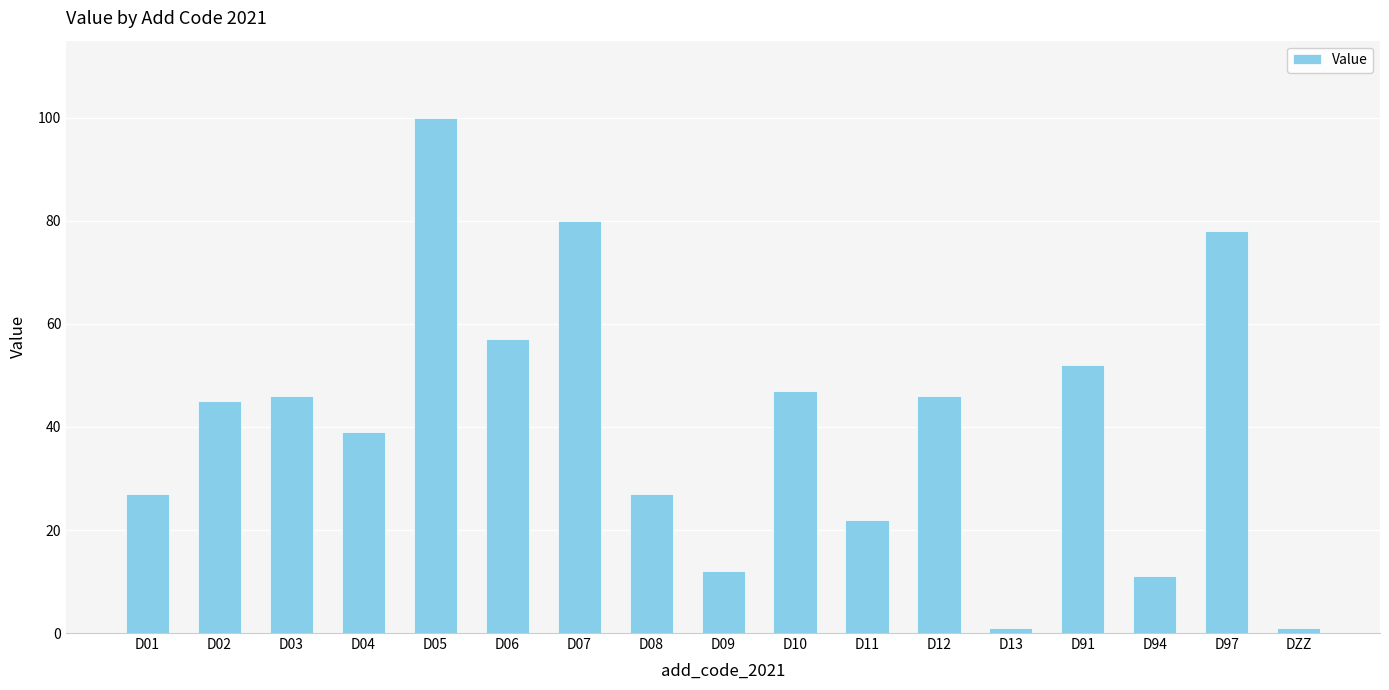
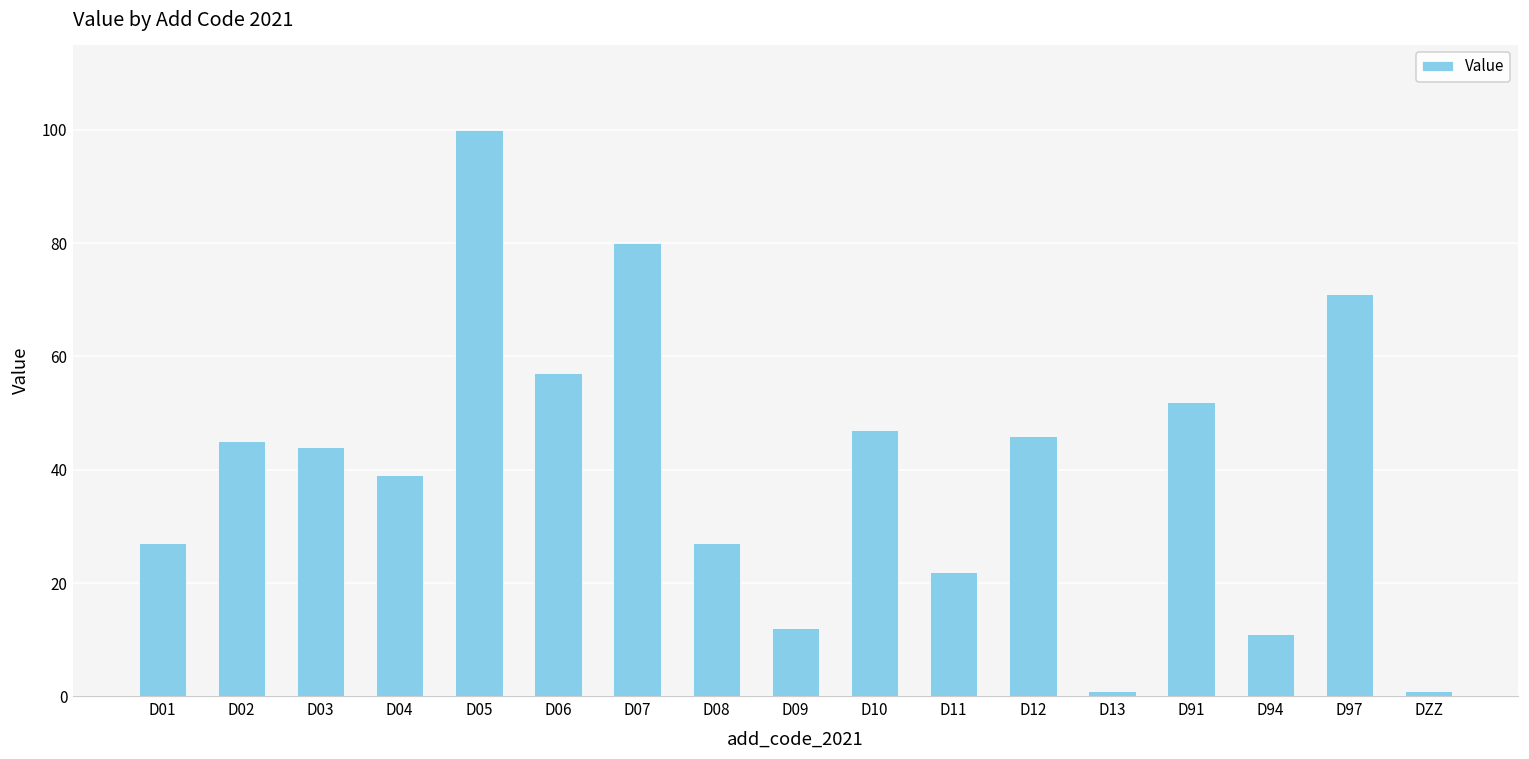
  {
    "D01": 27,
    "D02": 45,
-   "D03": 46,
+   "D03": 44,
    "D04": 39,
    "D05": 100,
    "D06": 57,
    "D07": 80,
    "D08": 27,
    "D09": 12,
    "D10": 47,
    "D11": 22,
    "D12": 46,
    "D13": 1,
    "D91": 52,
    "D94": 11,
-   "D97": 78,
+   "D97": 71,
    "DZZ": 1
  }
